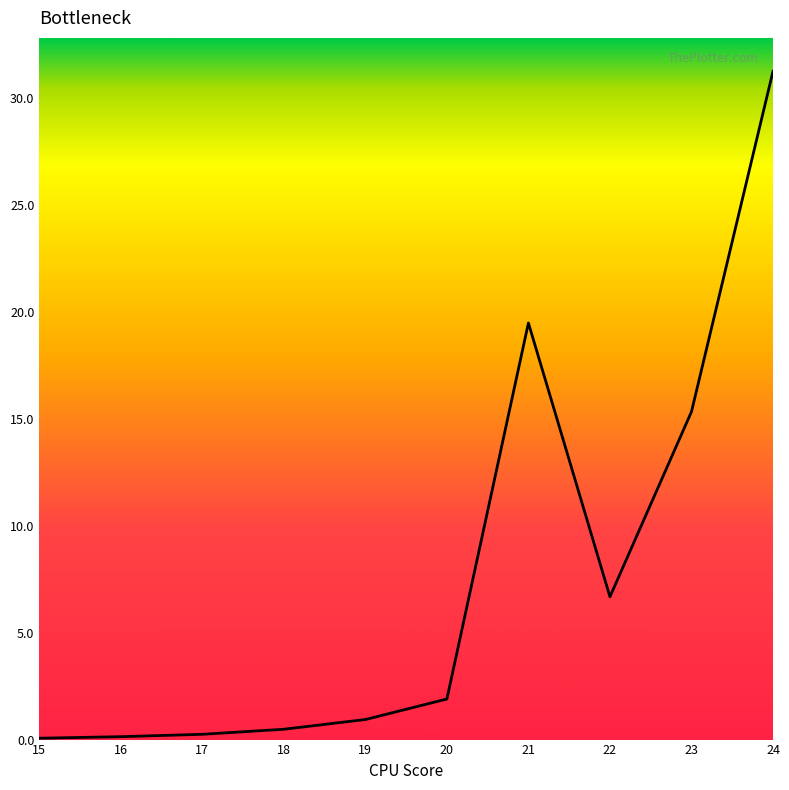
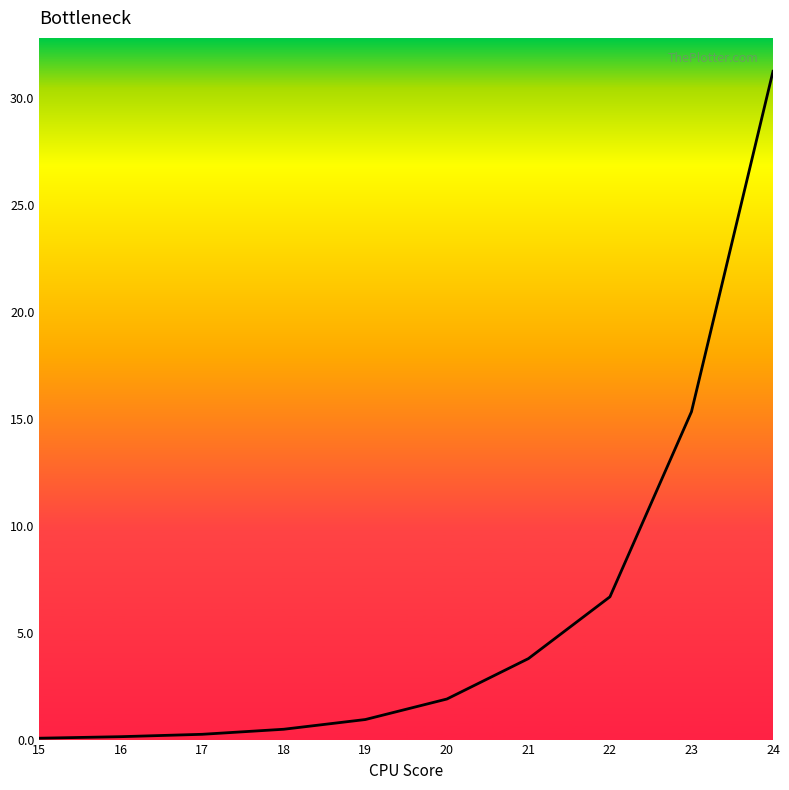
  {
    "15": 0.1,
    "16": 0.1,
    "17": 0.2,
    "18": 0.5,
    "19": 0.9,
    "20": 1.9,
-   "21": 19.5,
+   "21": 3.8,
    "22": 6.7,
    "23": 15.3,
    "24": 31.2
  }
